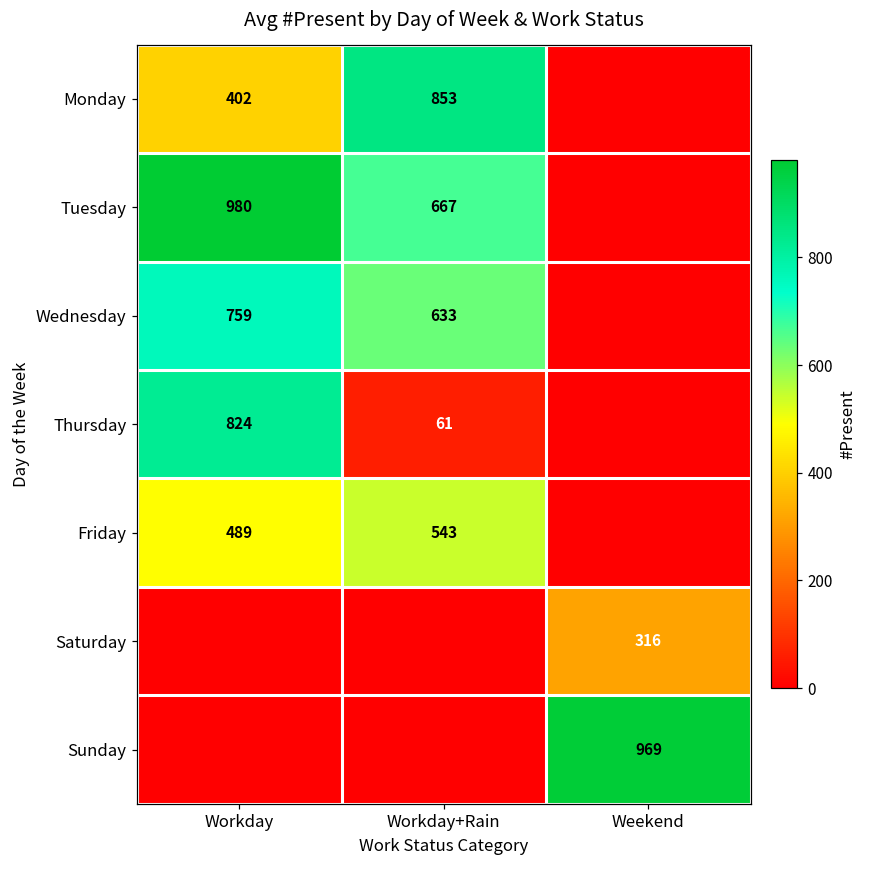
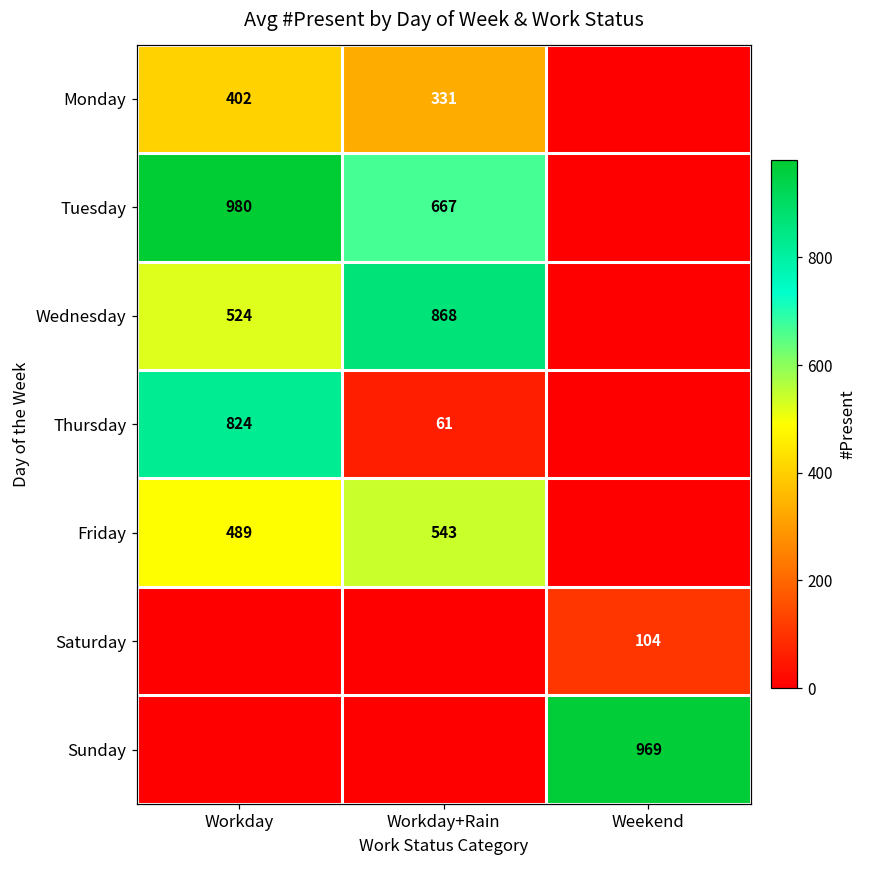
  {
    "Monday": {
      "Workday": 402,
-     "Workday+Rain": 853
+     "Workday+Rain": 331
    },
    "Tuesday": {
      "Workday": 980,
      "Workday+Rain": 667
    },
    "Wednesday": {
-     "Workday": 759,
-     "Workday+Rain": 633
+     "Workday": 524,
+     "Workday+Rain": 868
    },
    "Thursday": {
      "Workday": 824,
      "Workday+Rain": 61
    },
    "Friday": {
      "Workday": 489,
      "Workday+Rain": 543
    },
    "Saturday": {
-     "Weekend": 316
+     "Weekend": 104
    },
    "Sunday": {
      "Weekend": 969
    }
  }
